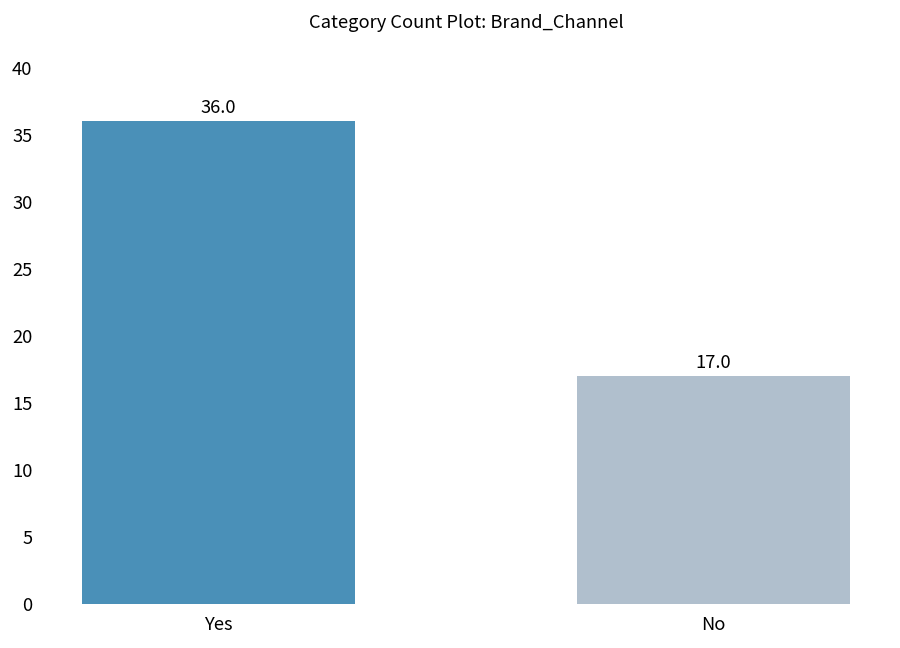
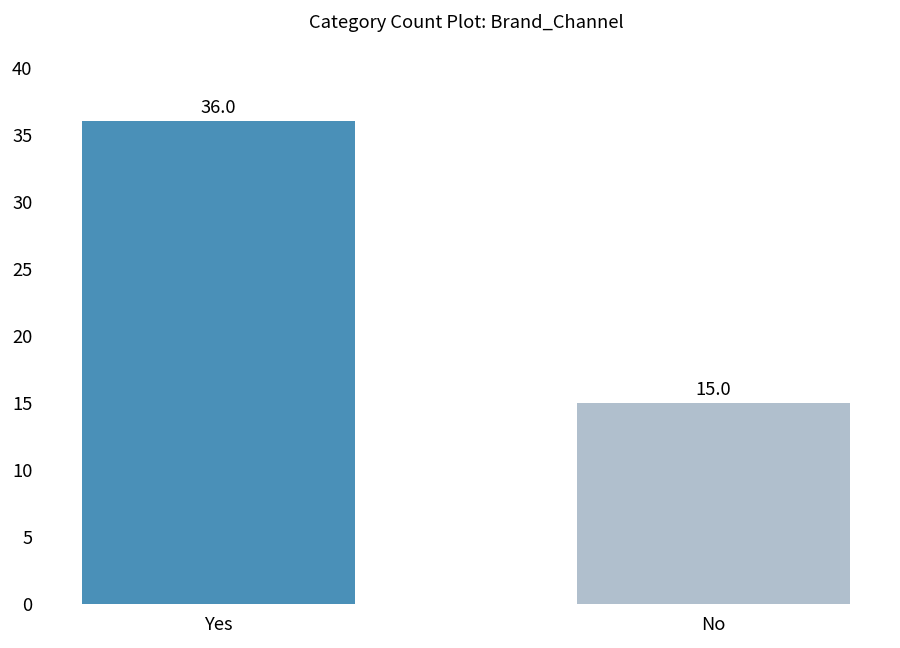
  {
    "Yes": 36.0,
-   "No": 17.0
+   "No": 15.0
  }
